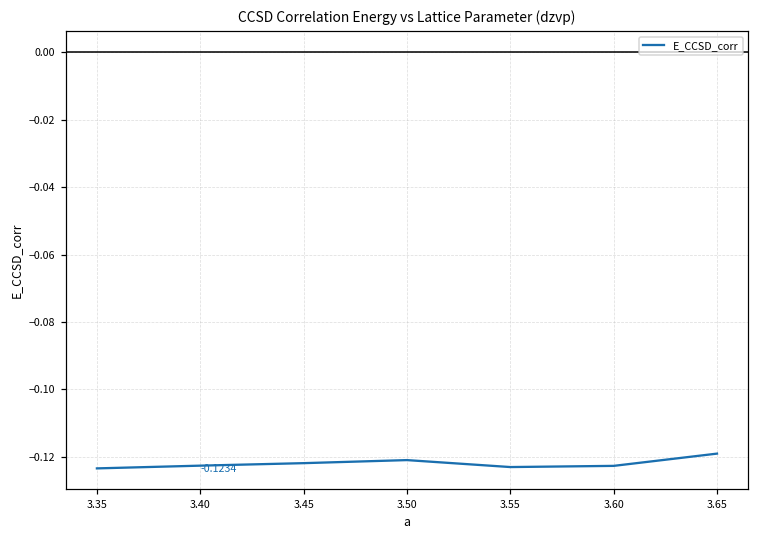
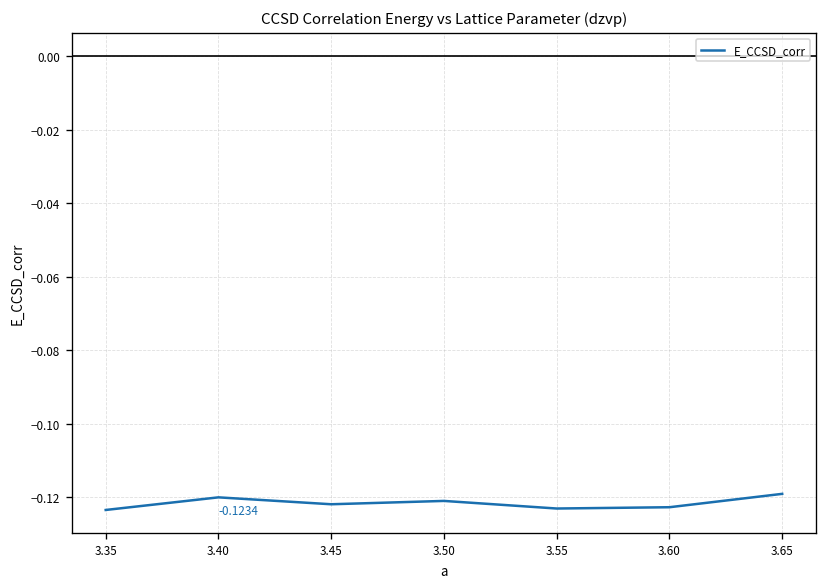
  {
    "3.35": -0.123,
-   "3.40": -0.123,
+   "3.40": -0.120,
    "3.45": -0.122,
    "3.50": -0.121,
    "3.55": -0.123,
    "3.60": -0.123,
    "3.65": -0.119
  }
